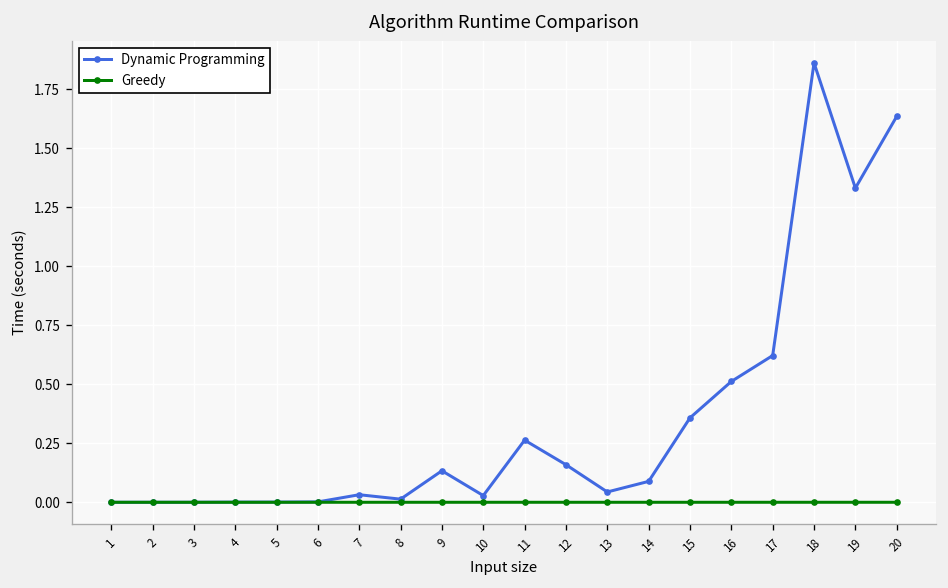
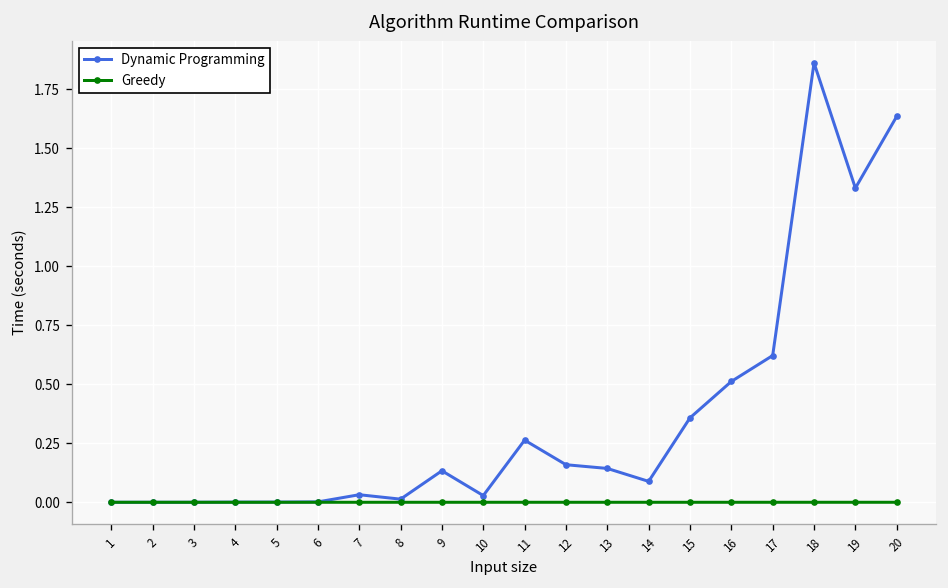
  {
    "Dynamic Programming": {
      "7": 0.03,
      "8": 0.01,
      "9": 0.13,
      "10": 0.03,
      "11": 0.26,
      "12": 0.16,
-     "13": 0.04,
+     "13": 0.14,
      "14": 0.09,
      "15": 0.36,
      "16": 0.51,
      "17": 0.62,
      "18": 1.86,
      "19": 1.33,
      "20": 1.64
    },
    "Greedy": {
      "7": 0.00,
      "8": 0.00,
      "9": 0.00,
      "10": 0.00,
      "11": 0.00,
      "12": 0.00,
      "13": 0.00,
      "14": 0.00,
      "15": 0.00,
      "16": 0.00,
      "17": 0.00,
      "18": 0.00,
      "19": 0.00,
      "20": 0.00
    }
  }
